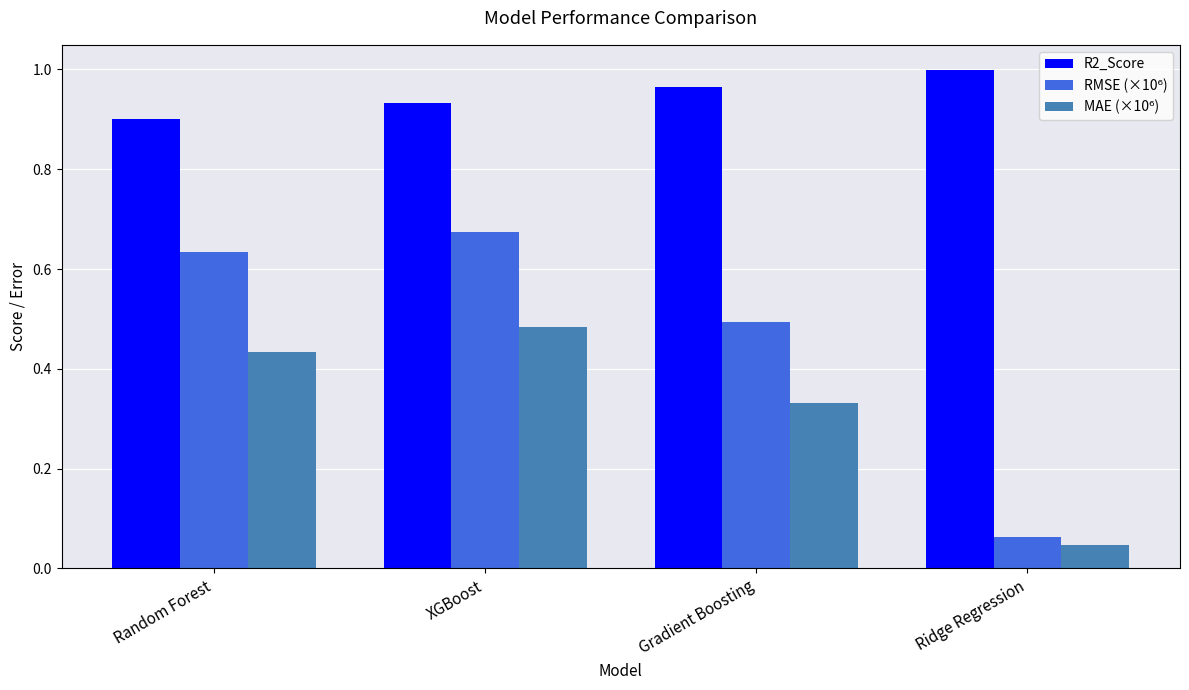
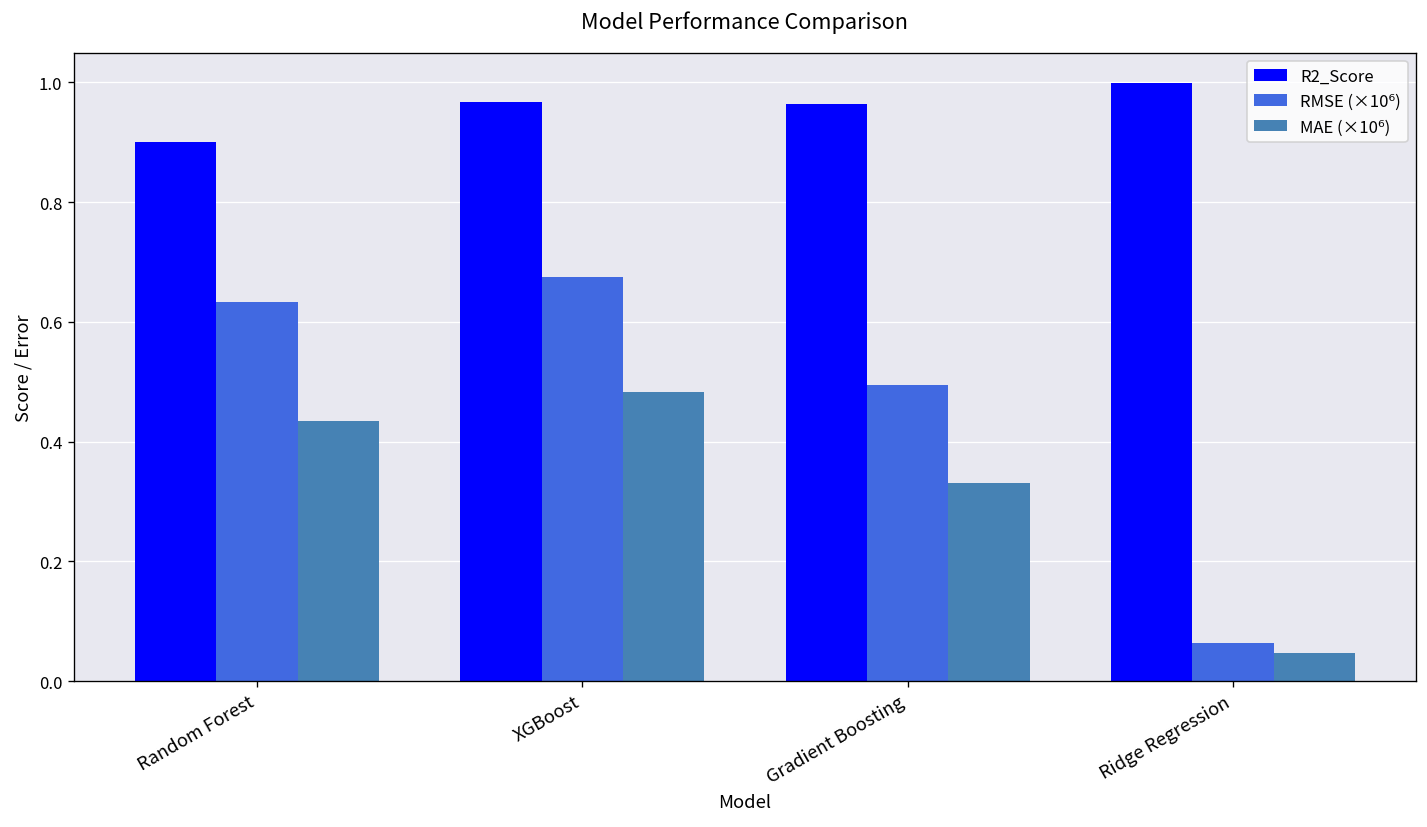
  {
    "R2_Score": {
      "Random Forest": 0.90,
-     "XGBoost": 0.93,
+     "XGBoost": 0.97,
      "Gradient Boosting": 0.96,
      "Ridge Regression": 1.00
    }
  }
